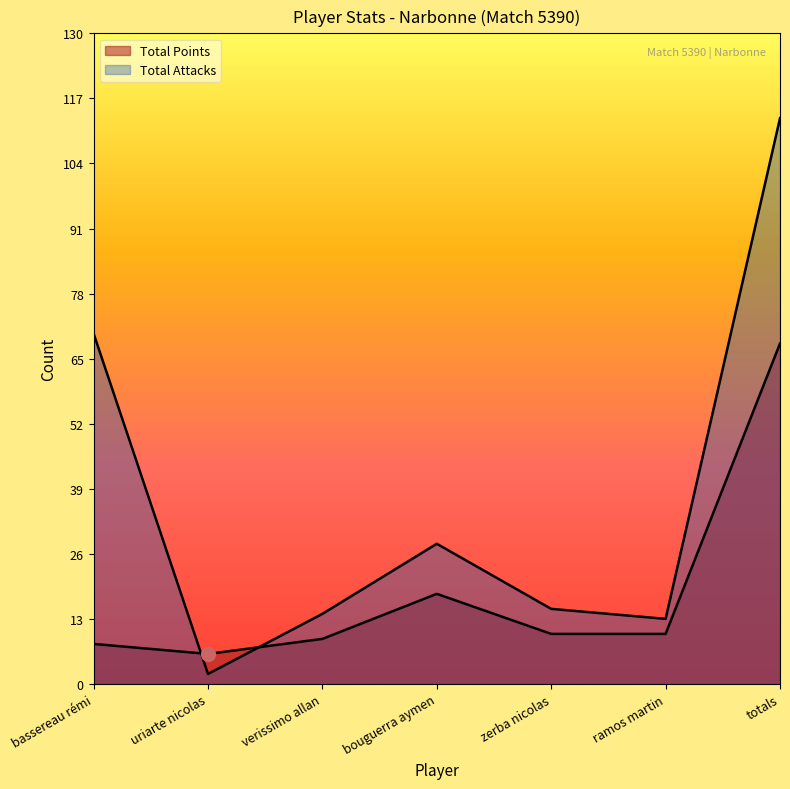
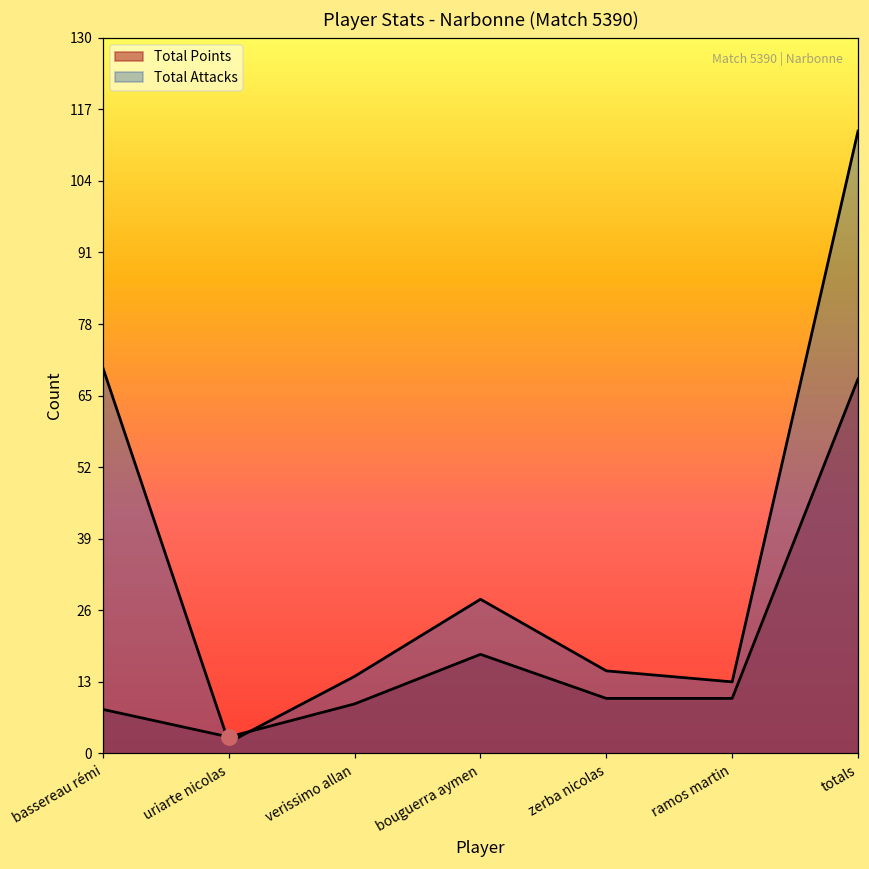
  {
    "Total Points": {
      "bassereau rémi": 8,
-     "uriarte nicolas": 6,
+     "uriarte nicolas": 3,
      "verissimo allan": 9,
      "bouguerra aymen": 18,
      "zerba nicolas": 10,
      "ramos martin": 10,
      "totals": 68
    },
    "Total Attacks": {
      "bassereau rémi": 70,
      "uriarte nicolas": 2,
      "verissimo allan": 14,
      "bouguerra aymen": 28,
      "zerba nicolas": 15,
      "ramos martin": 13,
      "totals": 113
    }
  }
